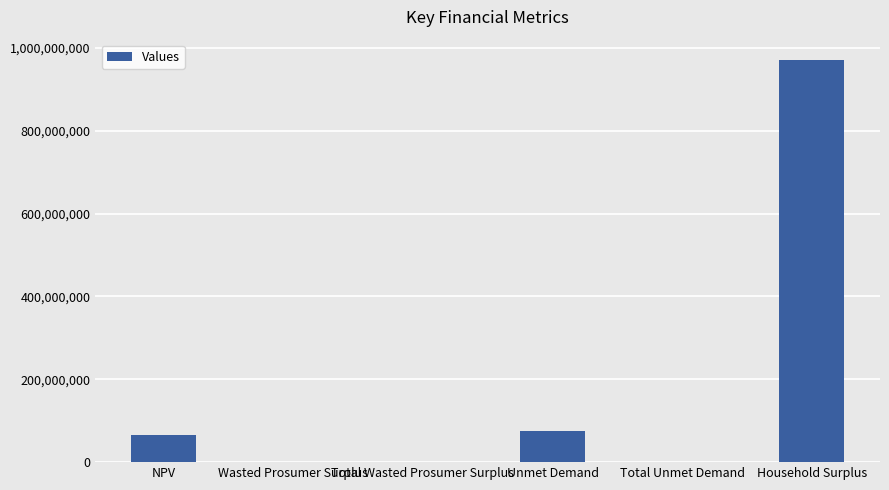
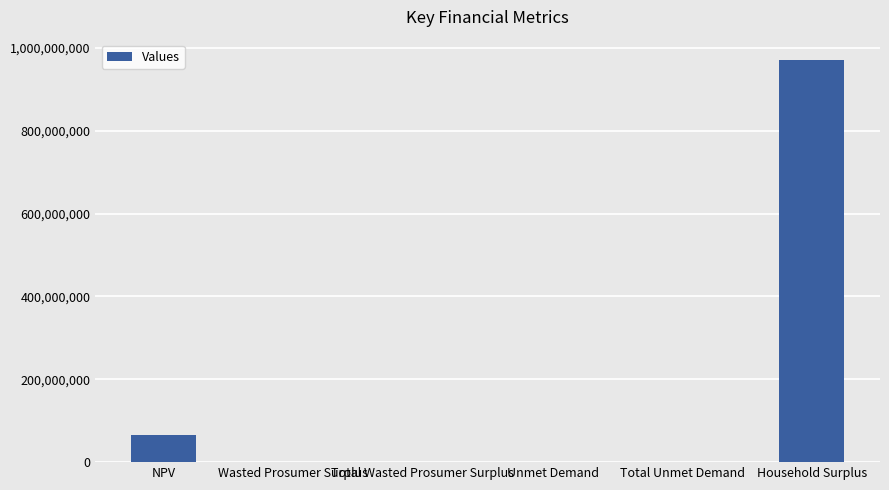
  {
    "NPV": "70,000,000",
-   "Unmet Demand": "80,000,000",
+   "Unmet Demand": "0",
    "Household Surplus": "970,000,000"
  }
